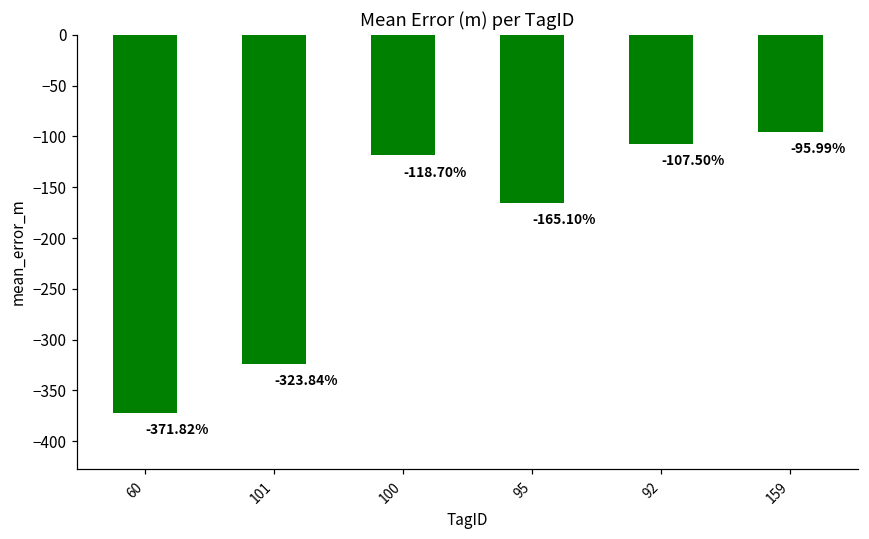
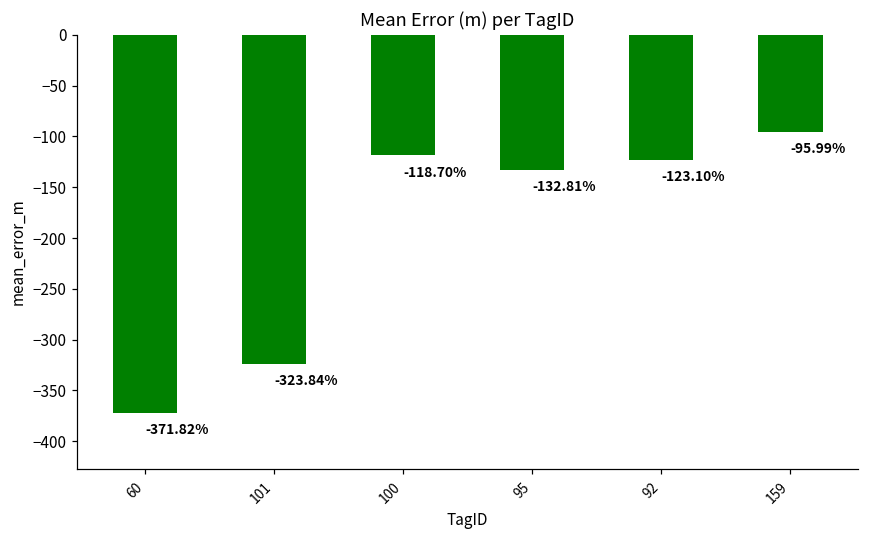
  {
    "60": "-371.82%",
    "101": "-323.84%",
    "100": "-118.70%",
-   "95": "-165.10%",
-   "92": "-107.50%",
+   "95": "-132.81%",
+   "92": "-123.10%",
    "159": "-95.99%"
  }
